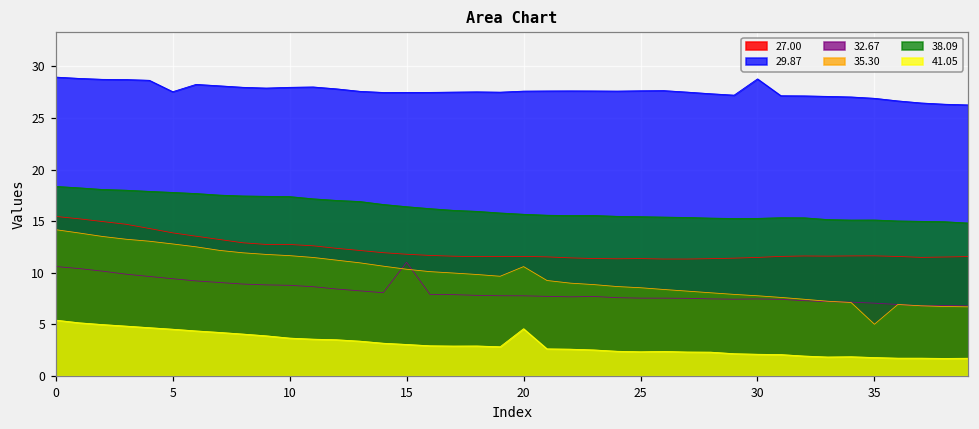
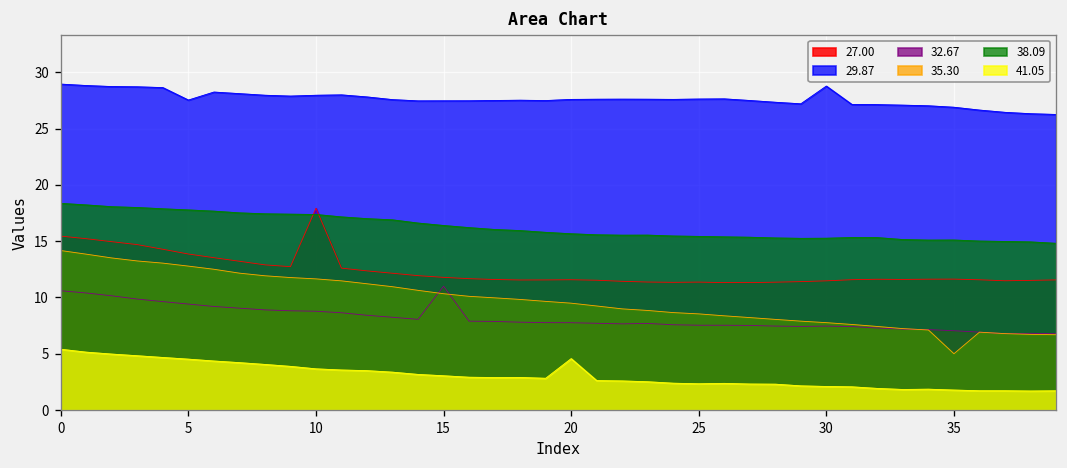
  {
    "27.00": {
      "0": 15,
      "5": 14,
-     "10": 13,
+     "10": 18,
      "15": 12,
      "20": 12,
      "25": 11,
      "30": 11,
      "35": 12
    },
    "29.87": {
      "0": 29,
      "5": 28,
      "10": 28,
      "15": 27,
      "20": 28,
      "25": 28,
      "30": 29,
      "35": 27
    },
    "32.67": {
      "0": 11,
      "5": 9,
      "10": 9,
      "15": 11,
      "20": 8,
      "25": 8,
      "30": 7,
      "35": 7
    },
    "35.30": {
      "0": 14,
      "5": 13,
      "10": 12,
      "15": 10,
-     "20": 11,
+     "20": 9,
      "25": 9,
      "30": 8,
      "35": 5
    },
    "38.09": {
      "0": 18,
      "5": 18,
      "10": 17,
      "15": 16,
      "20": 16,
      "25": 15,
      "30": 15,
      "35": 15
    },
    "41.05": {
      "0": 5,
      "5": 5,
      "10": 4,
      "15": 3,
      "20": 5,
      "25": 2,
      "30": 2,
      "35": 2
    }
  }
